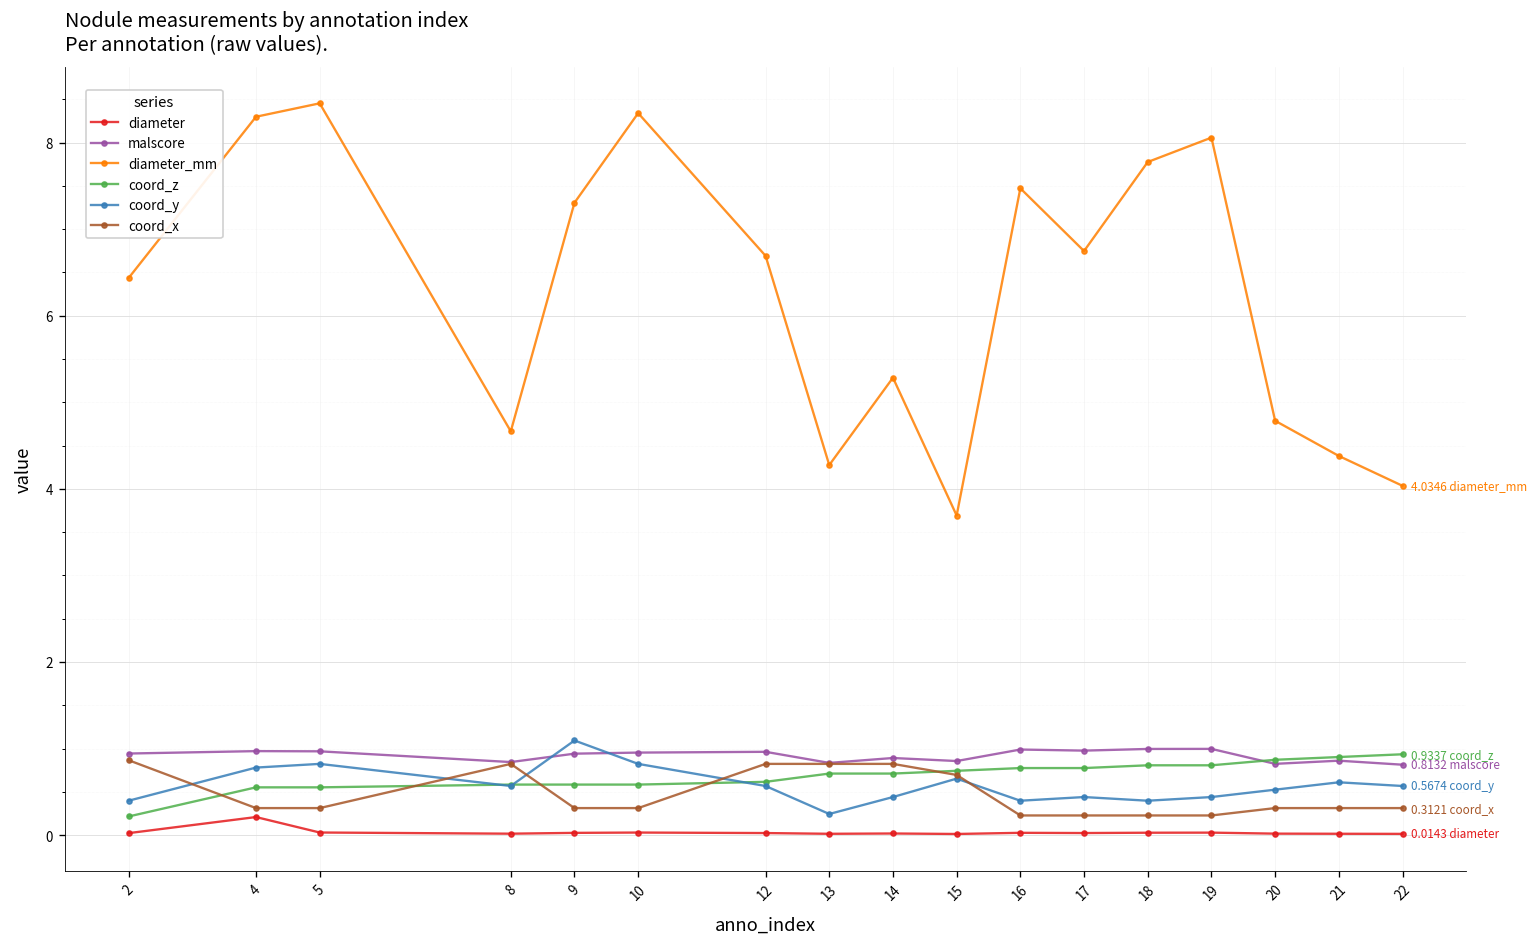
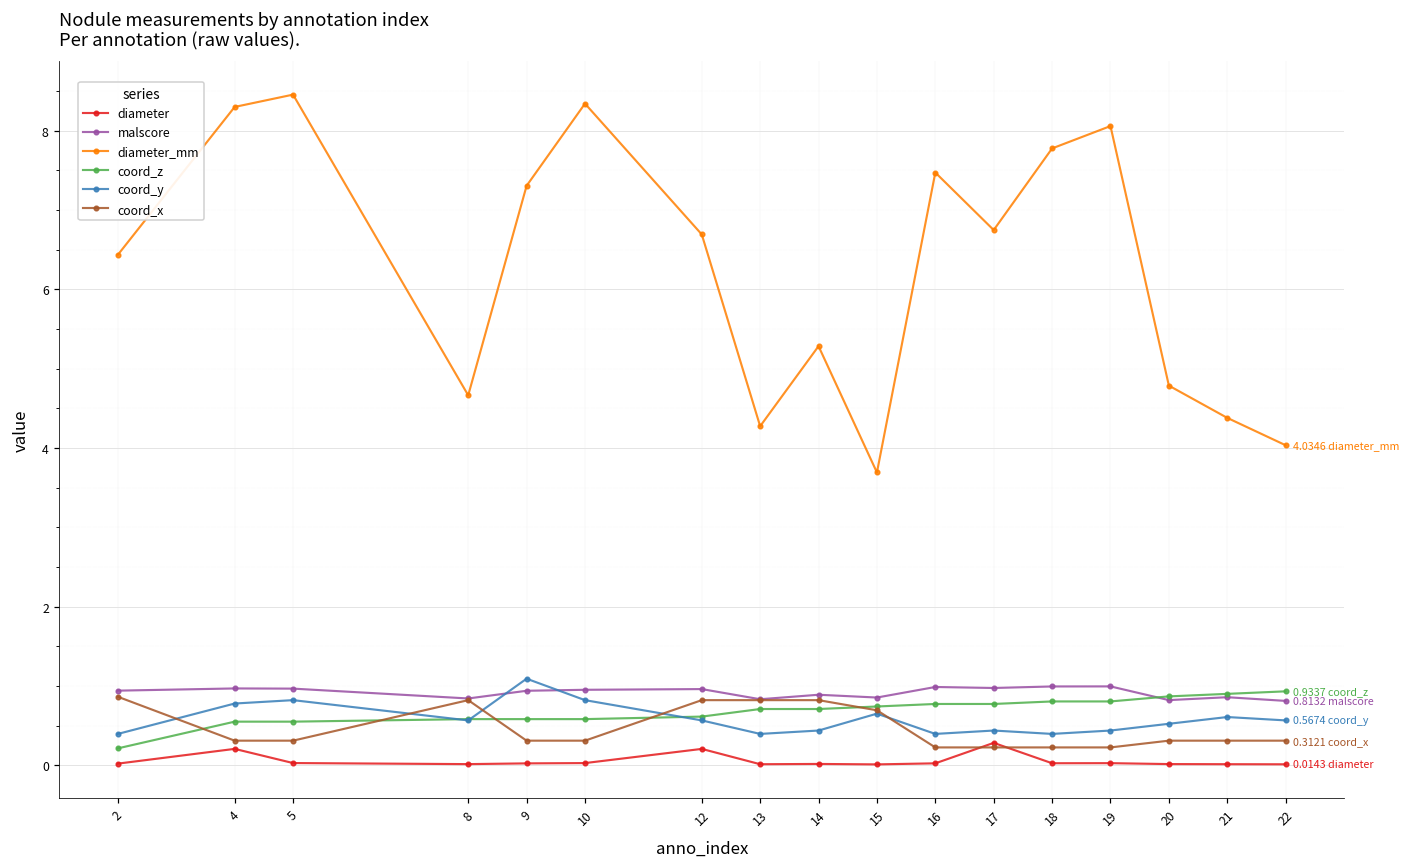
  {
    "diameter": {
      "2": 0.0,
      "4": 0.2,
      "5": 0.0,
      "8": 0.0,
      "9": 0.0,
      "10": 0.0,
-     "12": 0.0,
+     "12": 0.2,
      "13": 0.0,
      "14": 0.0,
      "15": 0.0,
      "16": 0.0,
-     "17": 0.0,
+     "17": 0.3,
      "18": 0.0,
      "19": 0.0,
      "20": 0.0,
      "21": 0.0
    },
    "malscore": {
      "22": 0.8132
    },
    "diameter_mm": {
      "22": 4.0346
    },
    "coord_z": {
      "22": 0.9337
    },
    "coord_y": {
      "2": 0.4,
      "4": 0.8,
      "5": 0.8,
      "9": 1.1,
      "10": 0.8,
      "12": 0.6,
-     "13": 0.2,
+     "13": 0.4,
      "14": 0.4,
      "15": 0.7,
      "16": 0.4,
      "17": 0.4,
      "18": 0.4,
      "19": 0.4,
      "20": 0.5,
      "21": 0.6
    },
    "coord_x": {
      "22": 0.3121
    }
  }
